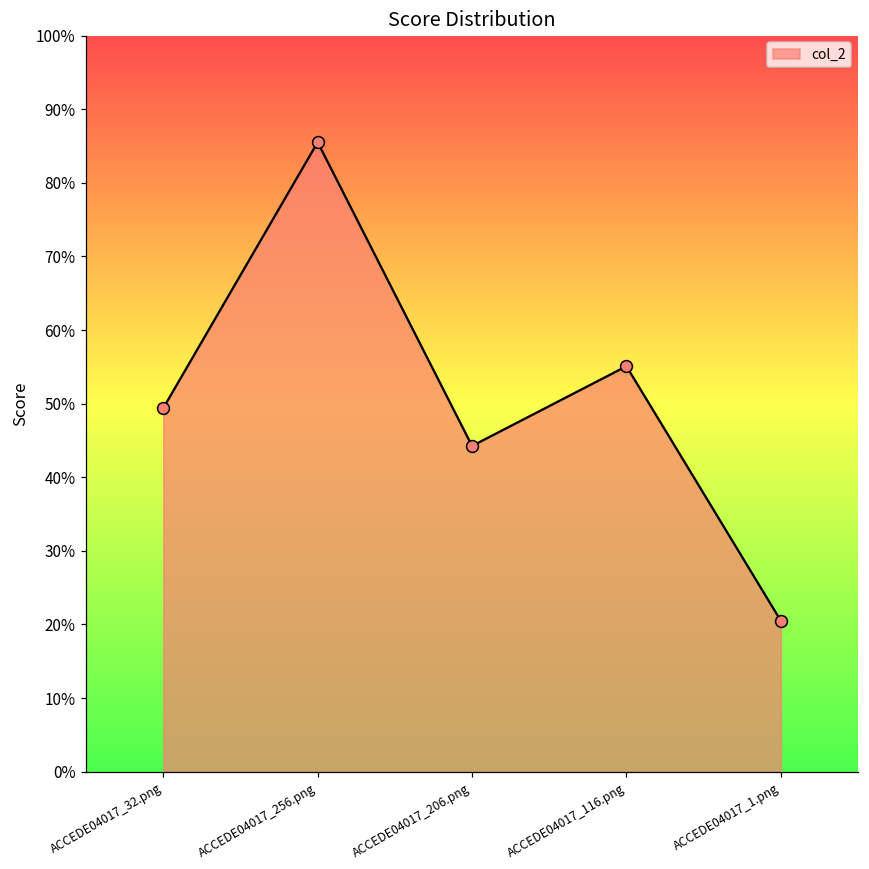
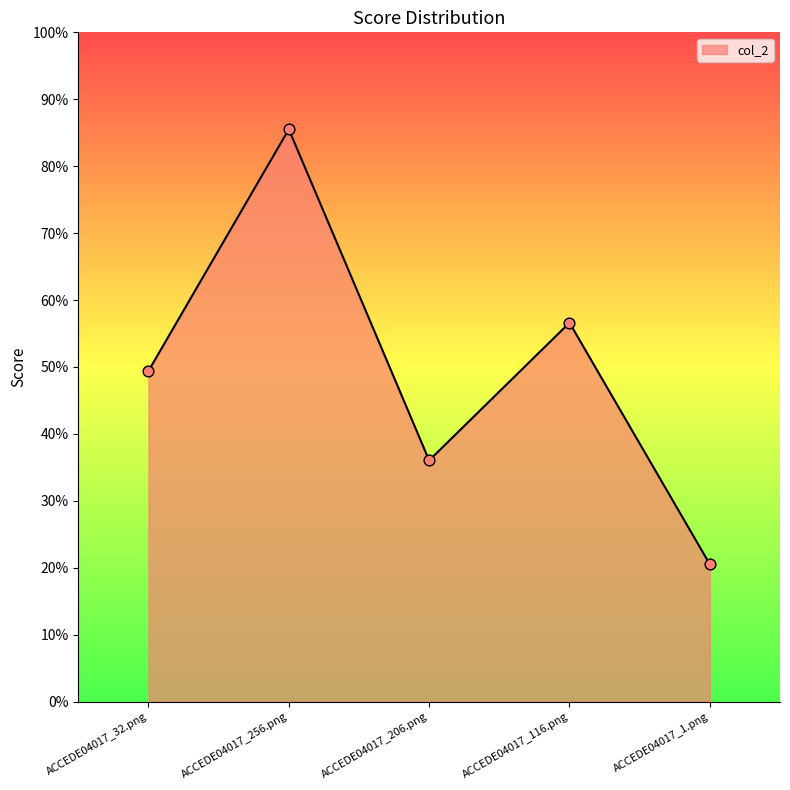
  {
    "ACCEDE04017_32.png": "49%",
    "ACCEDE04017_256.png": "86%",
-   "ACCEDE04017_206.png": "44%",
-   "ACCEDE04017_116.png": "55%",
+   "ACCEDE04017_206.png": "36%",
+   "ACCEDE04017_116.png": "57%",
    "ACCEDE04017_1.png": "21%"
  }
